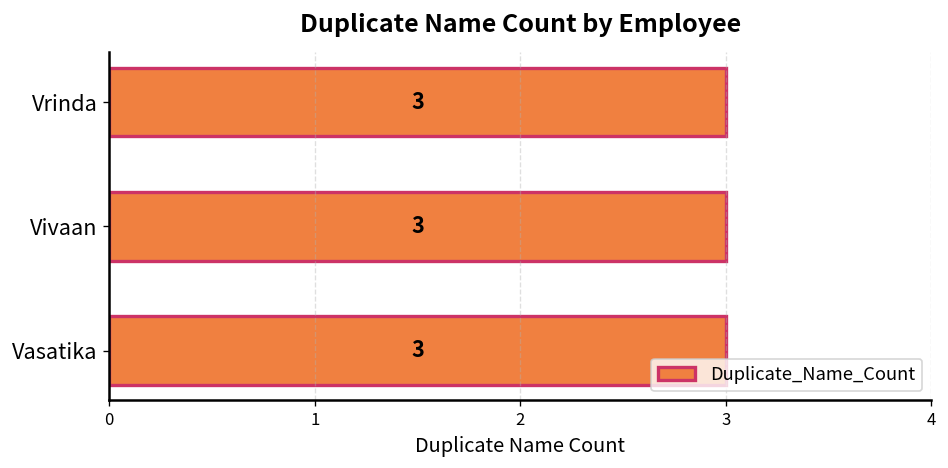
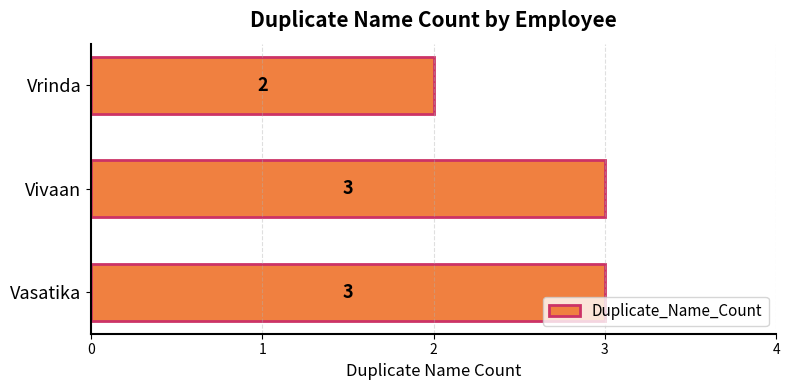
  {
-   "Vrinda": 3,
+   "Vrinda": 2,
    "Vivaan": 3,
    "Vasatika": 3
  }
